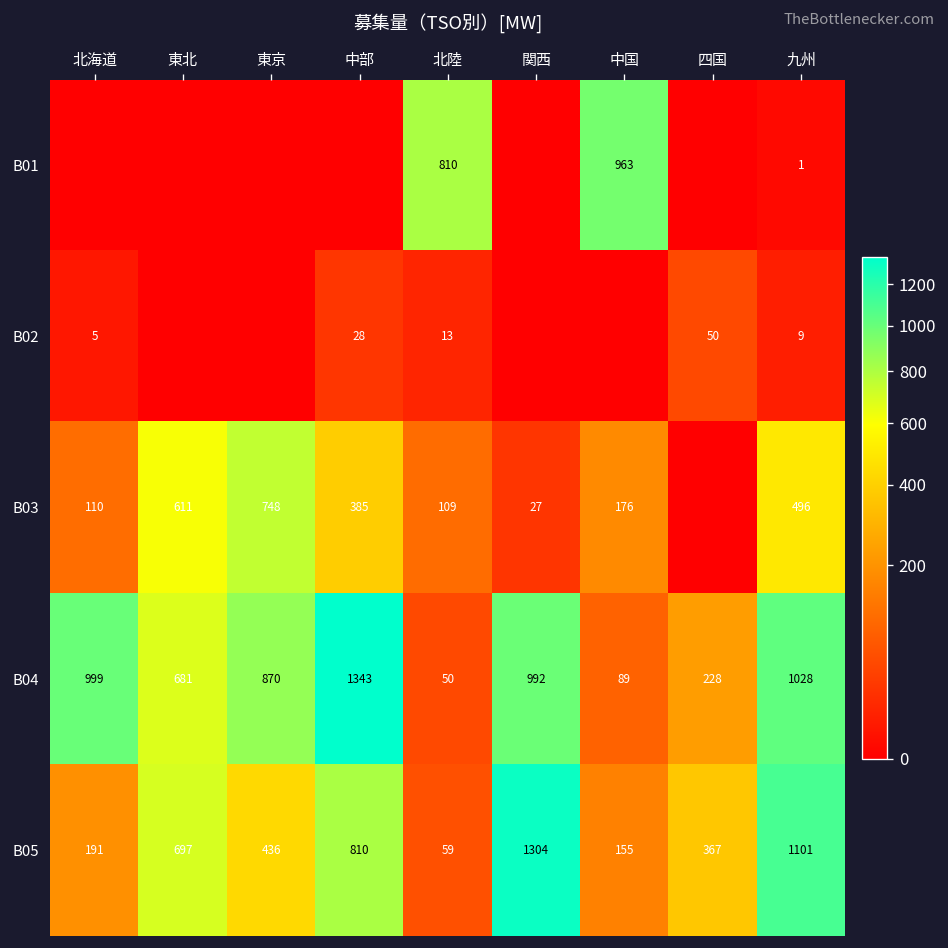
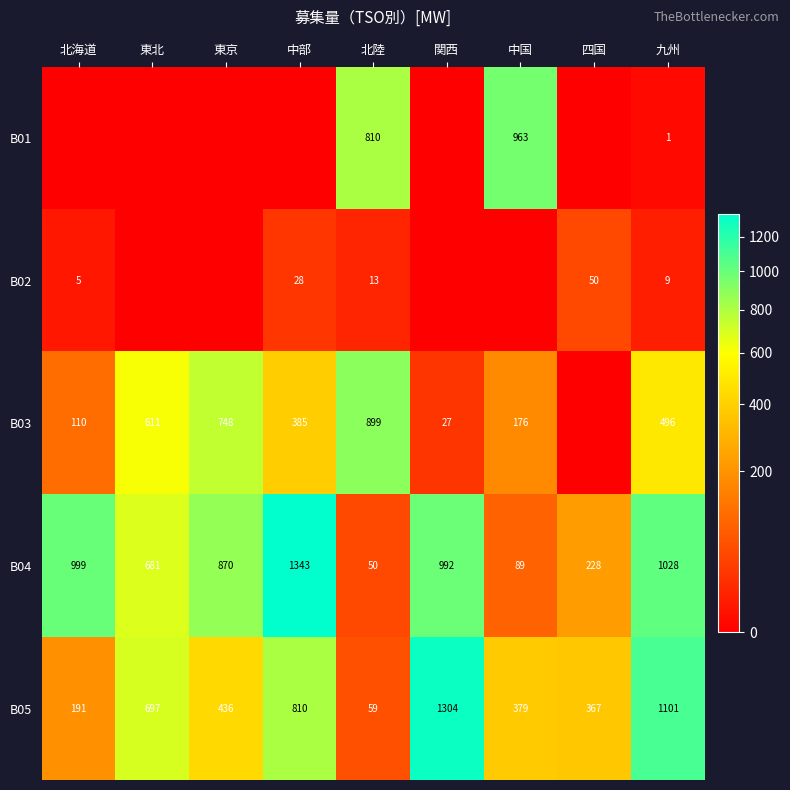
  {
    "B01": {
      "北陸": 810,
      "中国": 963,
      "九州": 1
    },
    "B02": {
      "北海道": 5,
      "中部": 28,
      "北陸": 13,
      "四国": 50,
      "九州": 9
    },
    "B03": {
      "北海道": 110,
      "東北": 611,
      "東京": 748,
      "中部": 385,
-     "北陸": 109,
+     "北陸": 899,
      "関西": 27,
      "中国": 176,
      "九州": 496
    },
    "B04": {
      "北海道": 999,
      "東北": 681,
      "東京": 870,
      "中部": 1343,
      "北陸": 50,
      "関西": 992,
      "中国": 89,
      "四国": 228,
      "九州": 1028
    },
    "B05": {
      "北海道": 191,
      "東北": 697,
      "東京": 436,
      "中部": 810,
      "北陸": 59,
      "関西": 1304,
-     "中国": 155,
+     "中国": 379,
      "四国": 367,
      "九州": 1101
    }
  }
